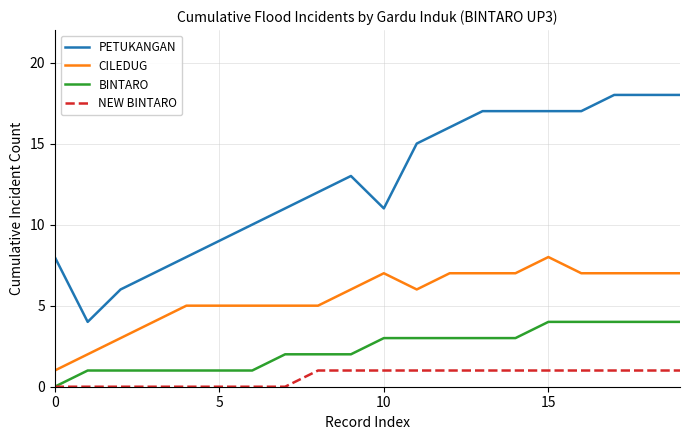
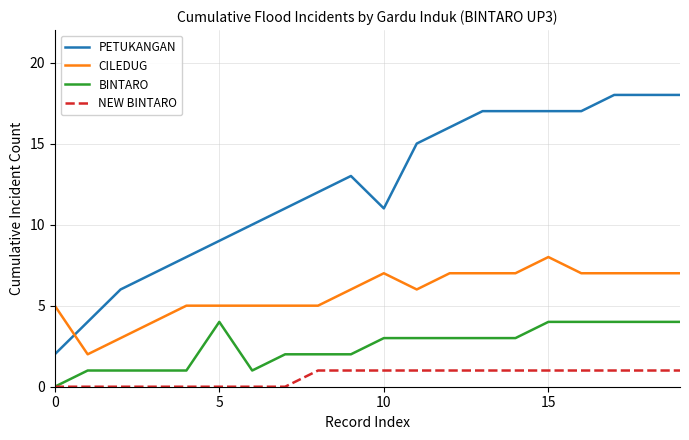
  {
    "PETUKANGAN": {
-     "0": 8,
+     "0": 2,
      "5": 9,
      "10": 11,
      "15": 17
    },
    "CILEDUG": {
-     "0": 1,
+     "0": 5,
      "5": 5,
      "10": 7,
      "15": 8
    },
    "BINTARO": {
-     "5": 1,
+     "5": 4,
      "10": 3,
      "15": 4
    },
    "NEW BINTARO": {
      "5": 0,
      "10": 1,
      "15": 1
    }
  }
